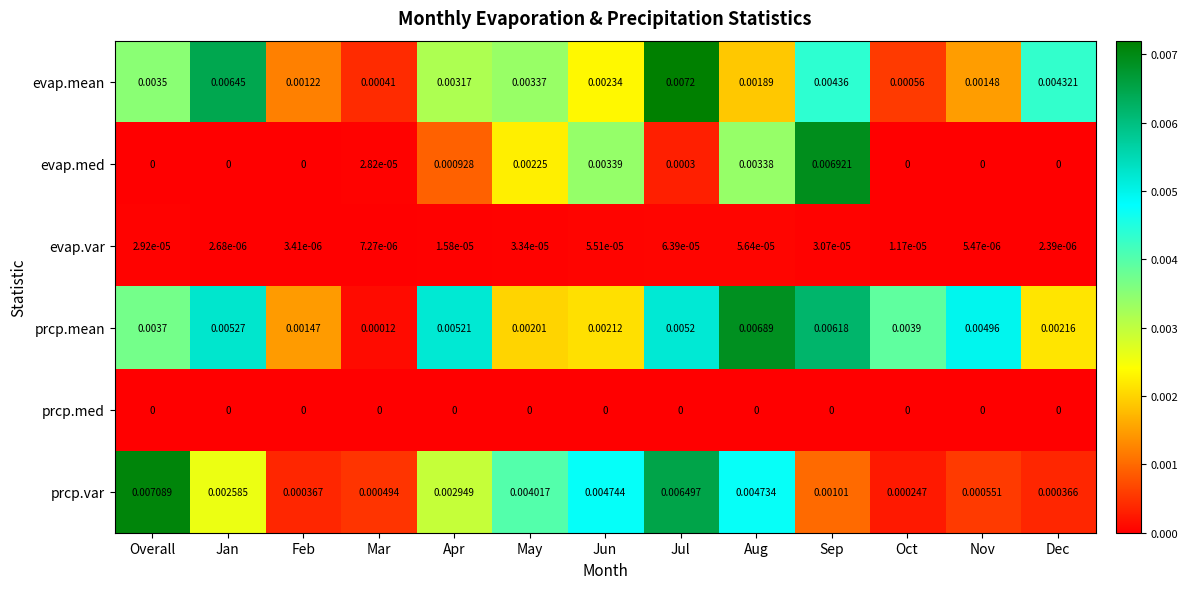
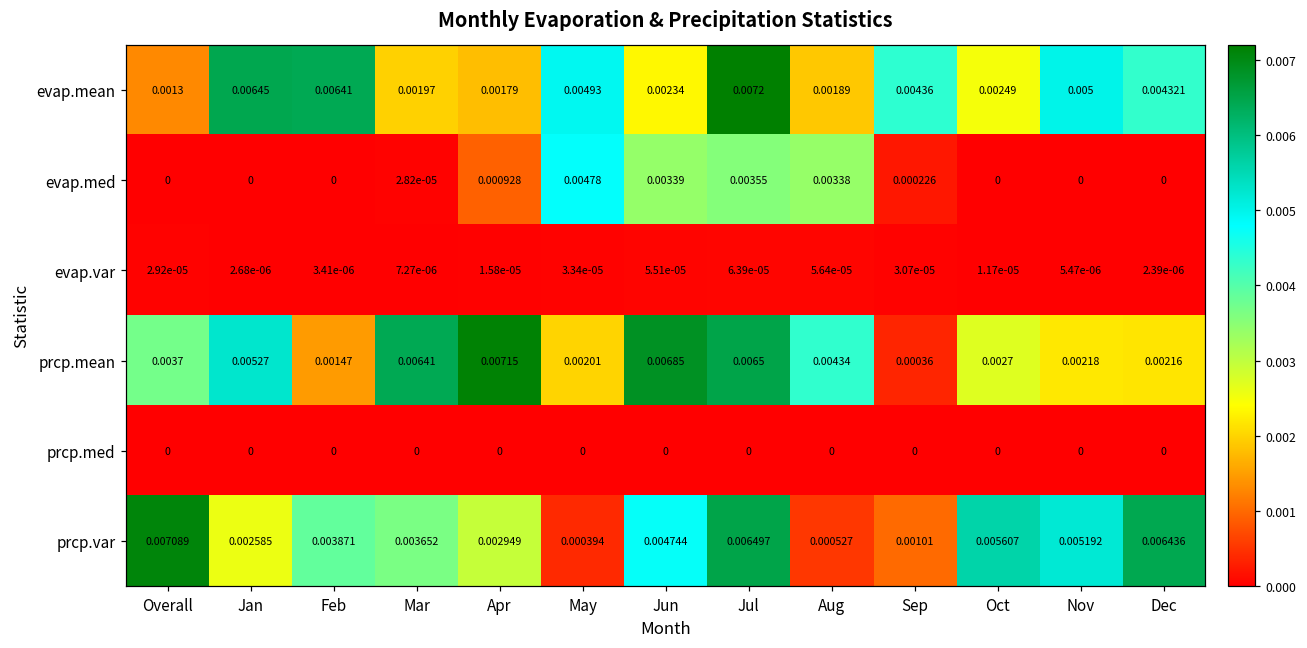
  {
    "evap.mean": {
-     "Overall": "0.0035",
+     "Overall": "0.0013",
      "Jan": "0.00645",
-     "Feb": "0.00122",
-     "Mar": "0.00041",
-     "Apr": "0.00317",
-     "May": "0.00337",
+     "Feb": "0.00641",
+     "Mar": "0.00197",
+     "Apr": "0.00179",
+     "May": "0.00493",
      "Jun": "0.00234",
      "Jul": "0.0072",
      "Aug": "0.00189",
      "Sep": "0.00436",
-     "Oct": "0.00056",
-     "Nov": "0.00148",
+     "Oct": "0.00249",
+     "Nov": "0.005",
      "Dec": "0.004321"
    },
    "evap.med": {
      "Overall": "0",
      "Jan": "0",
      "Feb": "0",
      "Mar": "2.82e-05",
      "Apr": "0.000928",
-     "May": "0.00225",
+     "May": "0.00478",
      "Jun": "0.00339",
-     "Jul": "0.0003",
+     "Jul": "0.00355",
      "Aug": "0.00338",
-     "Sep": "0.006921",
+     "Sep": "0.000226",
      "Oct": "0",
      "Nov": "0",
      "Dec": "0"
    },
    "evap.var": {
      "Overall": "2.92e-05",
      "Jan": "2.68e-06",
      "Feb": "3.41e-06",
      "Mar": "7.27e-06",
      "Apr": "1.58e-05",
      "May": "3.34e-05",
      "Jun": "5.51e-05",
      "Jul": "6.39e-05",
      "Aug": "5.64e-05",
      "Sep": "3.07e-05",
      "Oct": "1.17e-05",
      "Nov": "5.47e-06",
      "Dec": "2.39e-06"
    },
    "prcp.mean": {
      "Overall": "0.0037",
      "Jan": "0.00527",
      "Feb": "0.00147",
-     "Mar": "0.00012",
-     "Apr": "0.00521",
+     "Mar": "0.00641",
+     "Apr": "0.00715",
      "May": "0.00201",
-     "Jun": "0.00212",
-     "Jul": "0.0052",
-     "Aug": "0.00689",
-     "Sep": "0.00618",
-     "Oct": "0.0039",
-     "Nov": "0.00496",
+     "Jun": "0.00685",
+     "Jul": "0.0065",
+     "Aug": "0.00434",
+     "Sep": "0.00036",
+     "Oct": "0.0027",
+     "Nov": "0.00218",
      "Dec": "0.00216"
    },
    "prcp.med": {
      "Overall": "0",
      "Jan": "0",
      "Feb": "0",
      "Mar": "0",
      "Apr": "0",
      "May": "0",
      "Jun": "0",
      "Jul": "0",
      "Aug": "0",
      "Sep": "0",
      "Oct": "0",
      "Nov": "0",
      "Dec": "0"
    },
    "prcp.var": {
      "Overall": "0.007089",
      "Jan": "0.002585",
-     "Feb": "0.000367",
-     "Mar": "0.000494",
+     "Feb": "0.003871",
+     "Mar": "0.003652",
      "Apr": "0.002949",
-     "May": "0.004017",
+     "May": "0.000394",
      "Jun": "0.004744",
      "Jul": "0.006497",
-     "Aug": "0.004734",
+     "Aug": "0.000527",
      "Sep": "0.00101",
-     "Oct": "0.000247",
-     "Nov": "0.000551",
-     "Dec": "0.000366"
+     "Oct": "0.005607",
+     "Nov": "0.005192",
+     "Dec": "0.006436"
    }
  }
